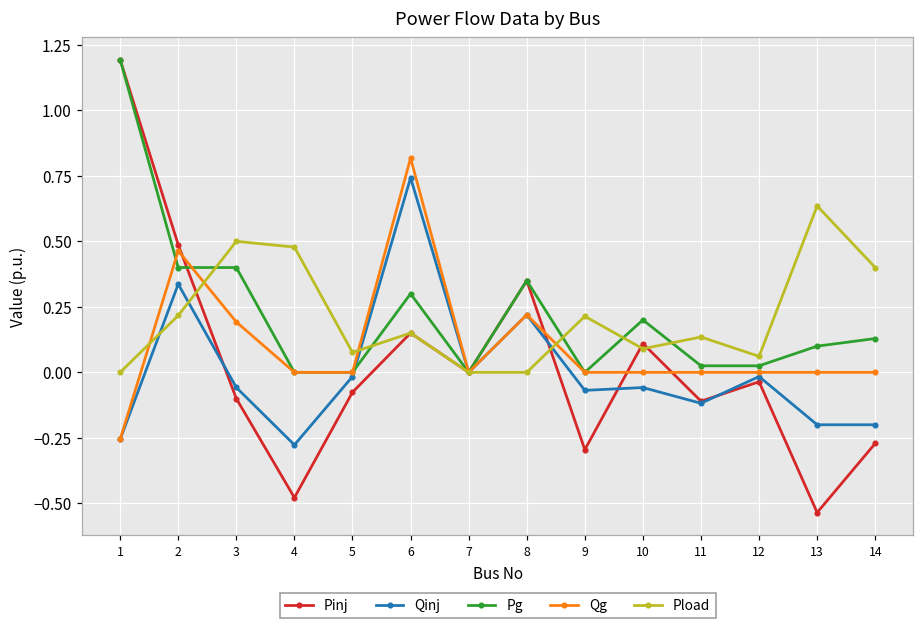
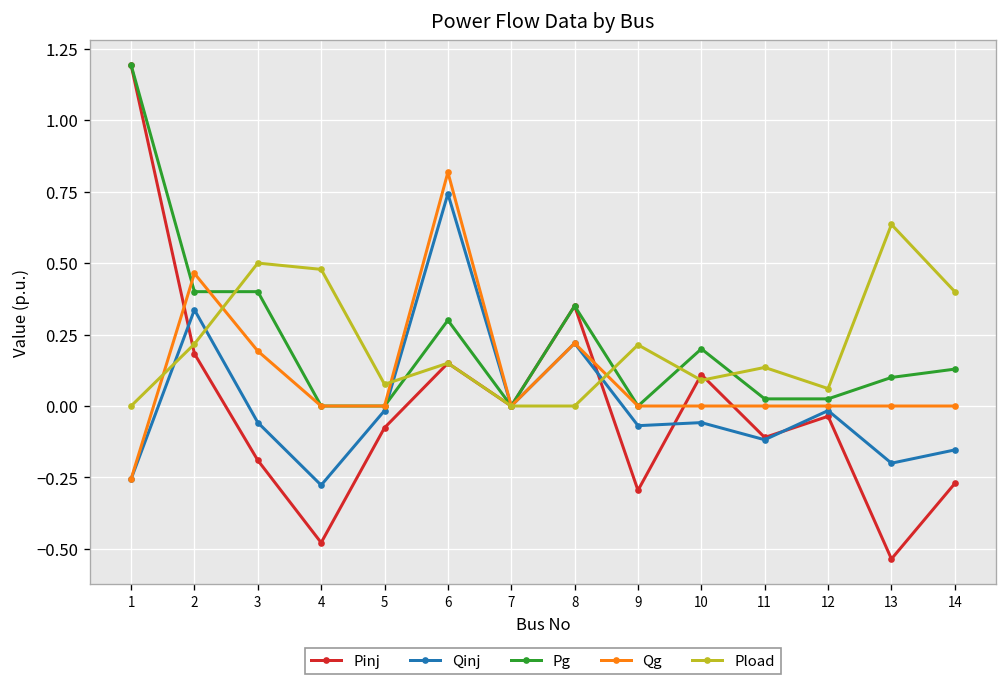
  {
    "Pinj": {
-     "2": 0.49,
-     "3": -0.10,
+     "2": 0.18,
+     "3": -0.19,
      "4": -0.48,
      "5": -0.08,
      "9": -0.30,
      "10": 0.11,
      "12": -0.04,
      "13": -0.54,
      "14": -0.27
    },
    "Qinj": {
      "2": 0.34,
      "3": -0.06,
      "4": -0.28,
      "5": -0.02,
      "6": 0.74,
      "9": -0.07,
      "10": -0.06,
      "12": -0.02,
      "13": -0.20,
-     "14": -0.20
+     "14": -0.15
    },
    "Pg": {
      "2": 0.40,
      "3": 0.40,
      "6": 0.30,
      "10": 0.20,
      "11": 0.02,
      "12": 0.02,
      "13": 0.10,
      "14": 0.13
    },
    "Qg": {
      "2": 0.46,
      "3": 0.19,
      "6": 0.82,
      "10": 0.00,
      "11": 0.00,
      "12": 0.00,
      "13": 0.00,
      "14": 0.00
    },
    "Pload": {
      "1": 0.00,
      "2": 0.22,
      "3": 0.50,
      "4": 0.48,
      "5": 0.08,
      "8": 0.00,
      "9": 0.21,
      "10": 0.09,
      "11": 0.14,
      "12": 0.06,
      "13": 0.64,
      "14": 0.40
    }
  }
